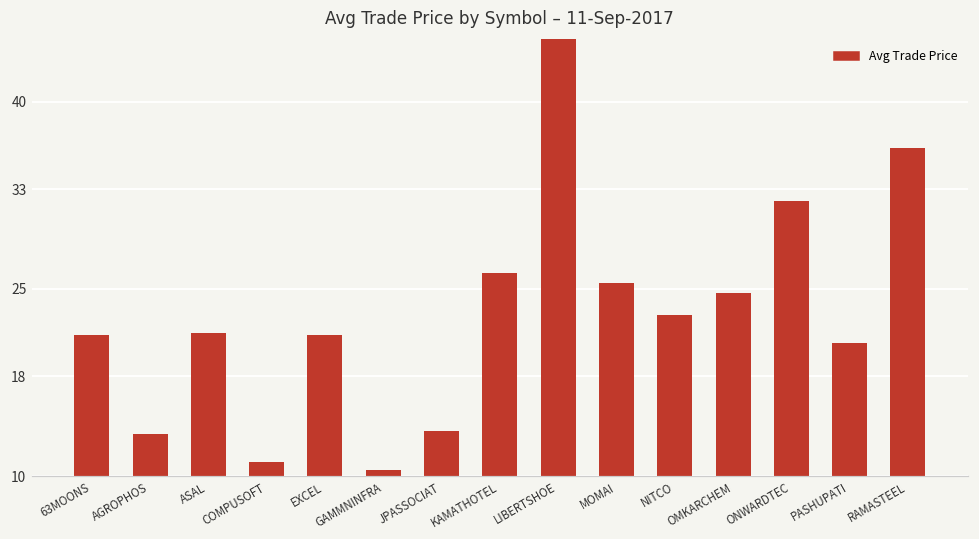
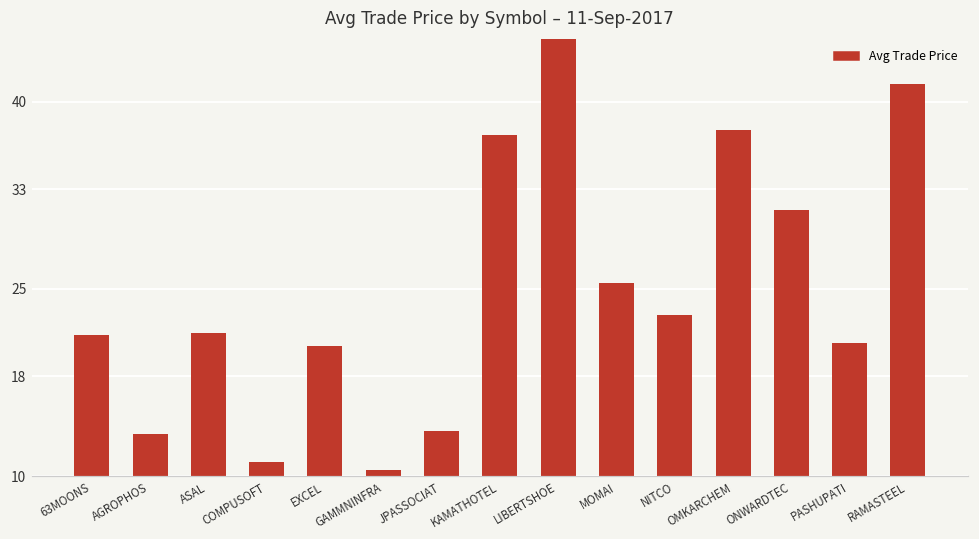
  {
    "63MOONS": 21.3,
    "AGROPHOS": 13.4,
    "ASAL": 21.5,
    "COMPUSOFT": 11.1,
-   "EXCEL": 21.3,
+   "EXCEL": 20.4,
    "GAMMNINFRA": 10.5,
    "JPASSOCIAT": 13.6,
-   "KAMATHOTEL": 26.3,
+   "KAMATHOTEL": 37.3,
    "MOMAI": 25.5,
    "NITCO": 22.9,
-   "OMKARCHEM": 24.7,
-   "ONWARDTEC": 32.1,
+   "OMKARCHEM": 37.7,
+   "ONWARDTEC": 31.3,
    "PASHUPATI": 20.7,
-   "RAMASTEEL": 36.3
+   "RAMASTEEL": 41.4
  }
